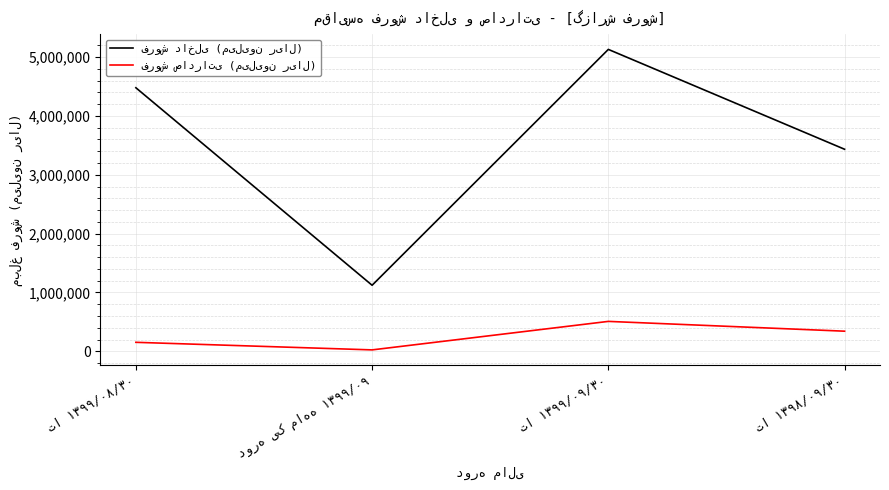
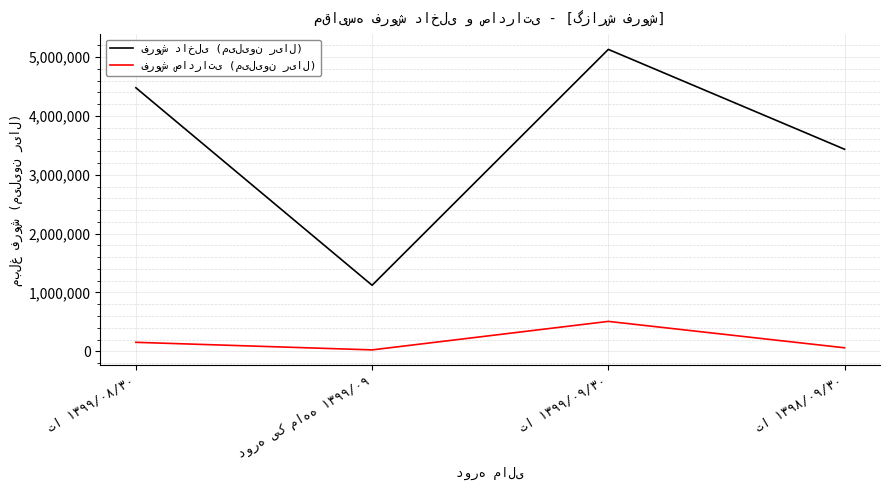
  {
    "فروش داخلی (میلیون ریال)": {
      "تا ۱۳۹۹/۰۸/۳۰": "4,500,000",
      "دوره یک ماهه ۱۳۹۹/۰۹": "1,100,000",
      "تا ۱۳۹۹/۰۹/۳۰": "5,100,000",
      "تا ۱۳۹۸/۰۹/۳۰": "3,400,000"
    },
    "فروش صادراتی (میلیون ریال)": {
      "تا ۱۳۹۹/۰۸/۳۰": "200,000",
      "دوره یک ماهه ۱۳۹۹/۰۹": "0",
      "تا ۱۳۹۹/۰۹/۳۰": "500,000",
-     "تا ۱۳۹۸/۰۹/۳۰": "300,000"
+     "تا ۱۳۹۸/۰۹/۳۰": "100,000"
    }
  }
